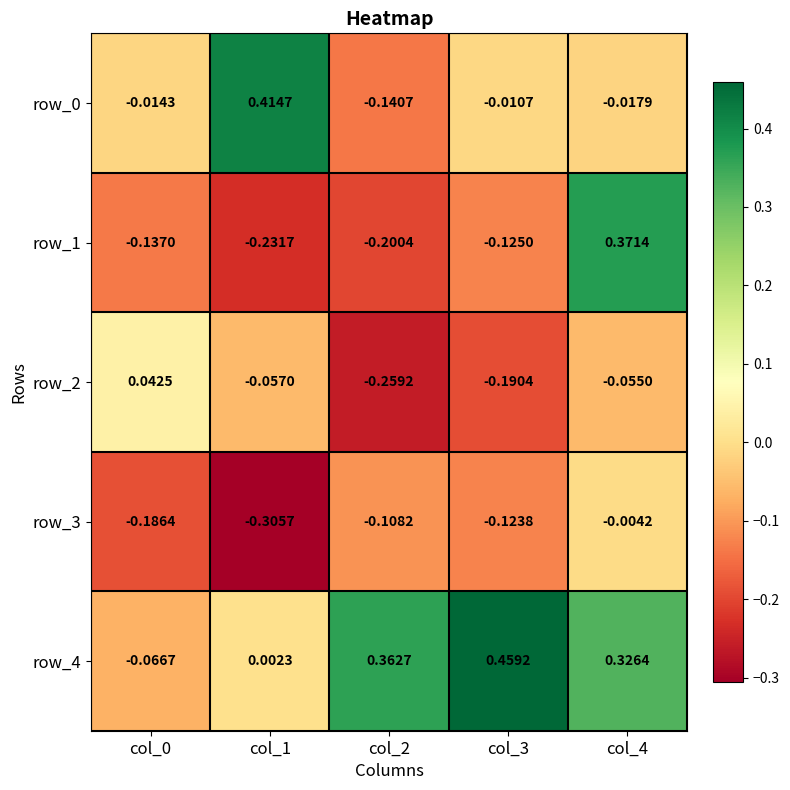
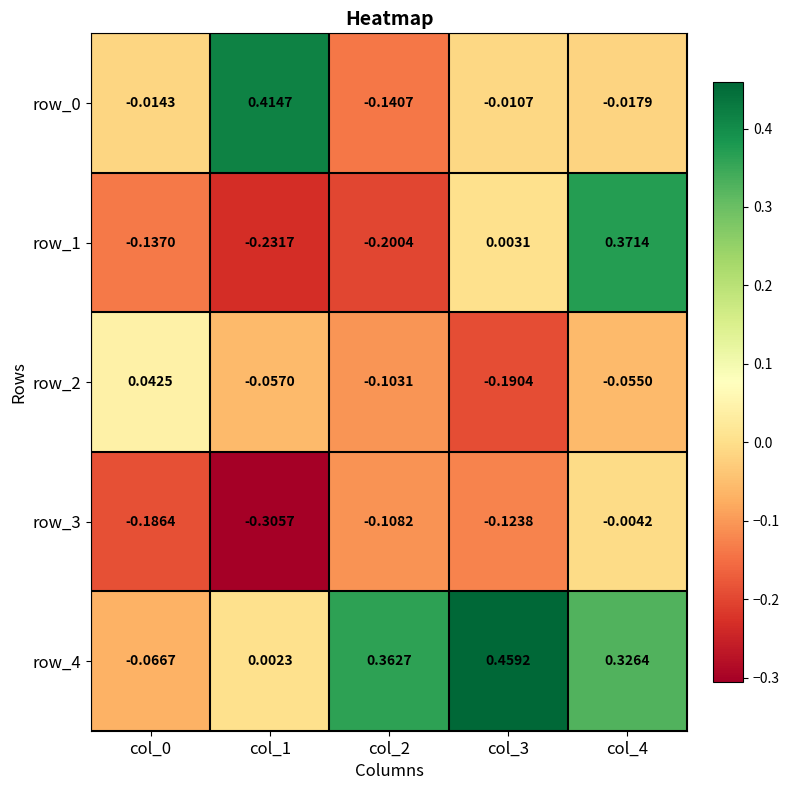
  {
    "row_0": {
      "col_0": -0.0143,
      "col_1": 0.4147,
      "col_2": -0.1407,
      "col_3": -0.0107,
      "col_4": -0.0179
    },
    "row_1": {
      "col_0": -0.1370,
      "col_1": -0.2317,
      "col_2": -0.2004,
-     "col_3": -0.1250,
+     "col_3": 0.0031,
      "col_4": 0.3714
    },
    "row_2": {
      "col_0": 0.0425,
      "col_1": -0.0570,
-     "col_2": -0.2592,
+     "col_2": -0.1031,
      "col_3": -0.1904,
      "col_4": -0.0550
    },
    "row_3": {
      "col_0": -0.1864,
      "col_1": -0.3057,
      "col_2": -0.1082,
      "col_3": -0.1238,
      "col_4": -0.0042
    },
    "row_4": {
      "col_0": -0.0667,
      "col_1": 0.0023,
      "col_2": 0.3627,
      "col_3": 0.4592,
      "col_4": 0.3264
    }
  }
